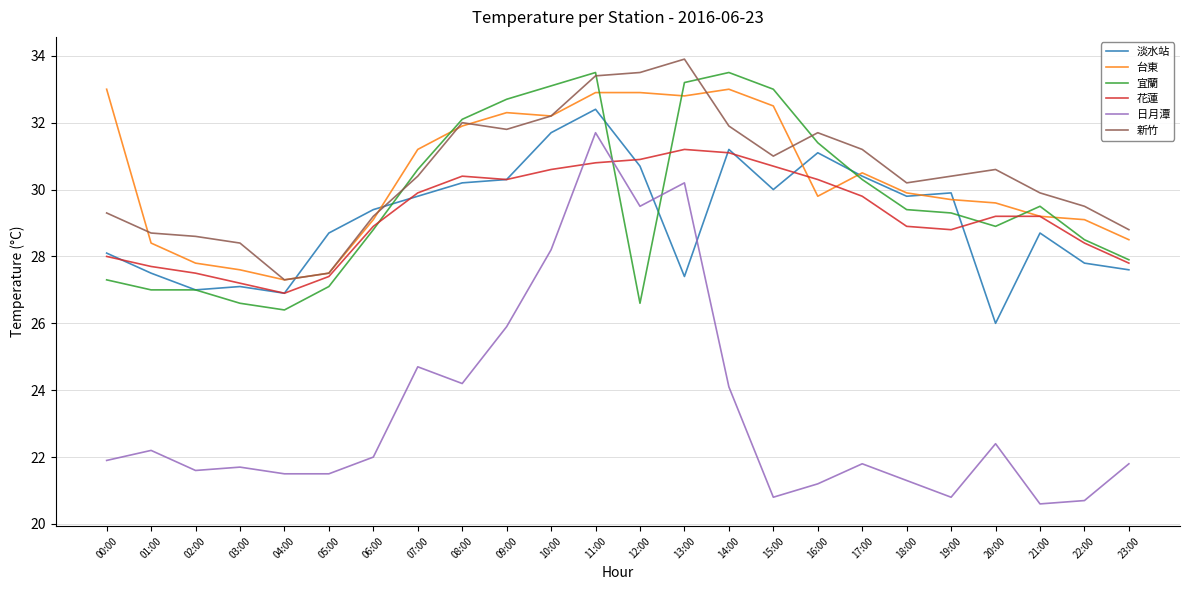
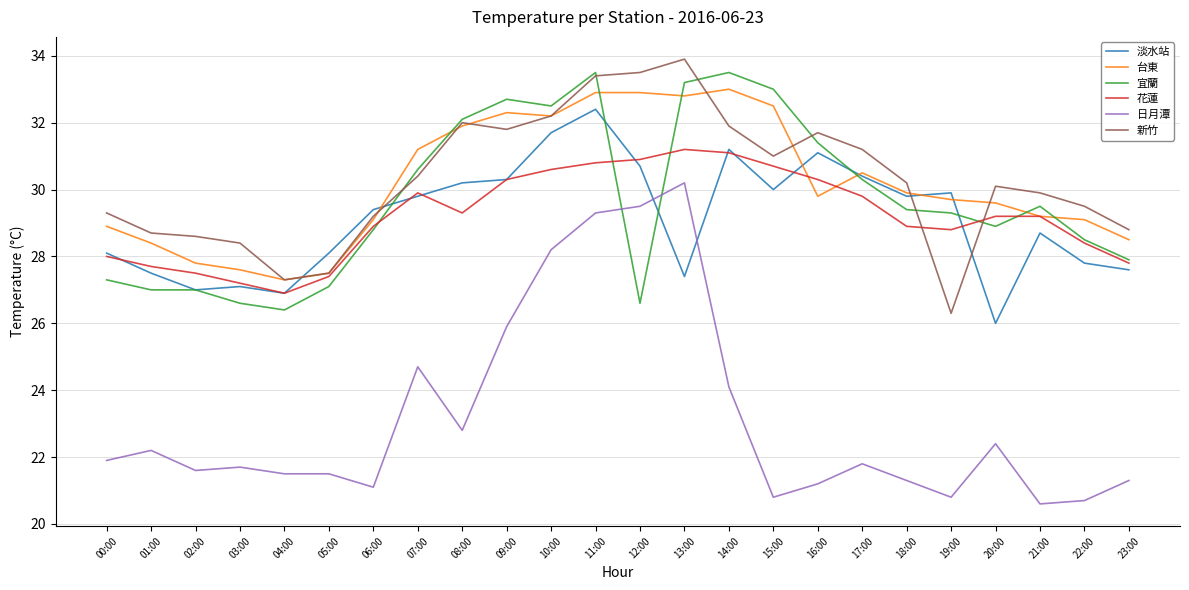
  {
    "淡水站": {
      "00:00": 28.1,
      "01:00": 27.5,
      "03:00": 27.1,
-     "05:00": 28.7,
+     "05:00": 28.1,
      "06:00": 29.4,
      "07:00": 29.8,
      "08:00": 30.2,
      "10:00": 31.7,
      "11:00": 32.4,
      "12:00": 30.7,
      "13:00": 27.4,
      "14:00": 31.2,
      "15:00": 30.0,
      "16:00": 31.1,
      "17:00": 30.4,
      "18:00": 29.8,
      "19:00": 29.9,
      "20:00": 26.0,
      "21:00": 28.7,
      "22:00": 27.8,
      "23:00": 27.6
    },
    "台東": {
-     "00:00": 33.0,
+     "00:00": 28.9,
      "01:00": 28.4,
      "02:00": 27.8,
      "03:00": 27.6,
      "06:00": 29.1,
      "07:00": 31.2,
      "08:00": 31.9,
      "09:00": 32.3,
      "11:00": 32.9,
      "12:00": 32.9,
      "13:00": 32.8,
      "14:00": 33.0,
      "15:00": 32.5,
      "16:00": 29.8,
      "17:00": 30.5,
      "18:00": 29.9,
      "19:00": 29.7,
      "20:00": 29.6,
      "22:00": 29.1,
      "23:00": 28.5
    },
    "宜蘭": {
      "00:00": 27.3,
      "01:00": 27.0,
      "03:00": 26.6,
      "04:00": 26.4,
      "05:00": 27.1,
      "06:00": 28.8,
      "07:00": 30.6,
      "08:00": 32.1,
      "09:00": 32.7,
-     "10:00": 33.1,
+     "10:00": 32.5,
      "11:00": 33.5,
      "12:00": 26.6,
      "13:00": 33.2,
      "14:00": 33.5,
      "15:00": 33.0,
      "16:00": 31.4,
      "17:00": 30.3,
      "18:00": 29.4,
      "19:00": 29.3,
      "20:00": 28.9,
      "21:00": 29.5,
      "22:00": 28.5,
      "23:00": 27.9
    },
    "花蓮": {
      "00:00": 28.0,
      "01:00": 27.7,
      "02:00": 27.5,
      "03:00": 27.2,
      "05:00": 27.4,
      "06:00": 28.9,
      "07:00": 29.9,
-     "08:00": 30.4,
+     "08:00": 29.3,
      "10:00": 30.6,
      "11:00": 30.8,
      "12:00": 30.9,
      "13:00": 31.2,
      "14:00": 31.1,
      "15:00": 30.7,
      "16:00": 30.3,
      "17:00": 29.8,
      "18:00": 28.9,
      "19:00": 28.8,
      "20:00": 29.2,
      "22:00": 28.4,
      "23:00": 27.8
    },
    "日月潭": {
      "00:00": 21.9,
      "01:00": 22.2,
      "02:00": 21.6,
      "03:00": 21.7,
      "04:00": 21.5,
      "05:00": 21.5,
-     "06:00": 22.0,
+     "06:00": 21.1,
      "07:00": 24.7,
-     "08:00": 24.2,
+     "08:00": 22.8,
      "09:00": 25.9,
      "10:00": 28.2,
-     "11:00": 31.7,
+     "11:00": 29.3,
      "12:00": 29.5,
      "13:00": 30.2,
      "14:00": 24.1,
      "15:00": 20.8,
      "16:00": 21.2,
      "17:00": 21.8,
      "18:00": 21.3,
      "19:00": 20.8,
      "20:00": 22.4,
      "21:00": 20.6,
      "22:00": 20.7,
-     "23:00": 21.8
+     "23:00": 21.3
    },
    "新竹": {
      "00:00": 29.3,
      "01:00": 28.7,
      "02:00": 28.6,
      "03:00": 28.4,
      "06:00": 29.2,
      "07:00": 30.4,
      "08:00": 32.0,
      "09:00": 31.8,
      "11:00": 33.4,
      "12:00": 33.5,
      "13:00": 33.9,
      "14:00": 31.9,
      "15:00": 31.0,
      "16:00": 31.7,
      "17:00": 31.2,
      "18:00": 30.2,
-     "19:00": 30.4,
-     "20:00": 30.6,
+     "19:00": 26.3,
+     "20:00": 30.1,
      "21:00": 29.9,
      "22:00": 29.5,
      "23:00": 28.8
    }
  }
